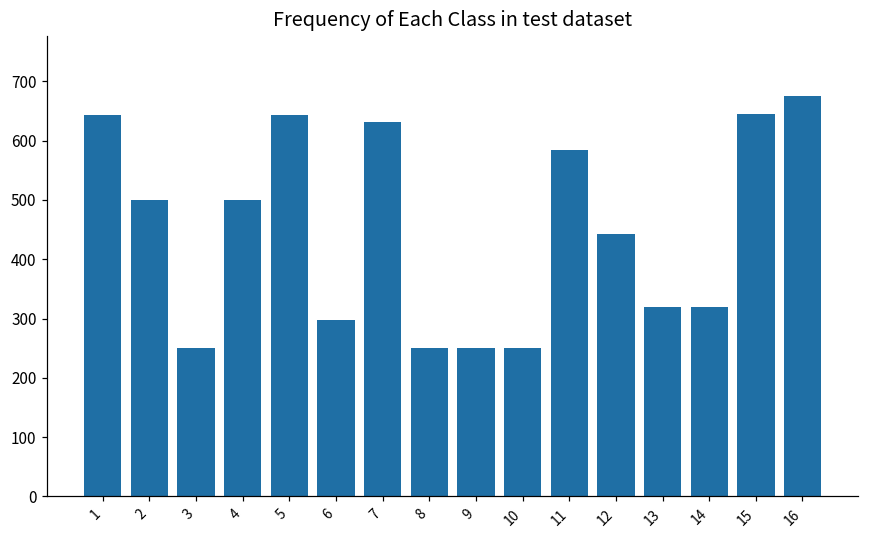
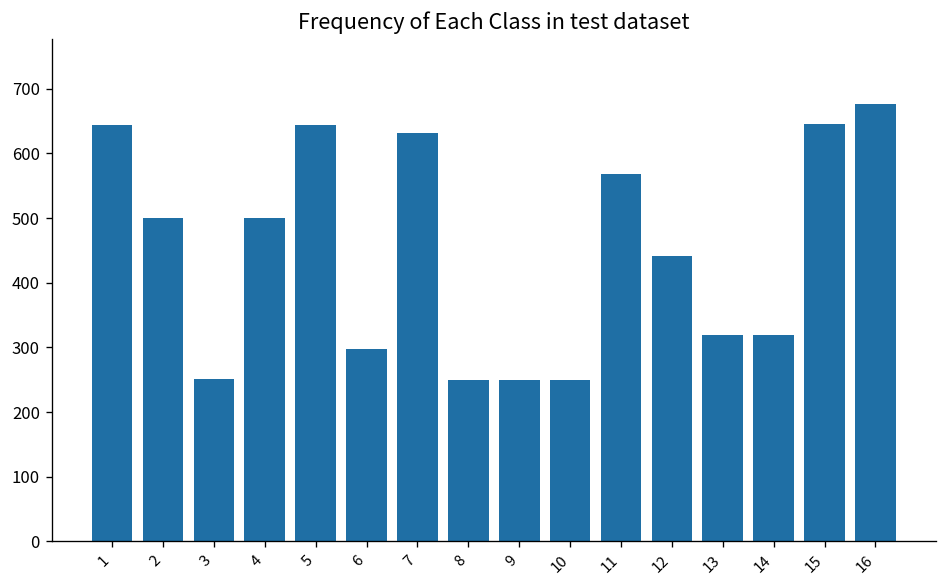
  {
    "1": 640,
    "2": 500,
    "3": 250,
    "4": 500,
    "5": 640,
    "6": 300,
    "7": 630,
    "8": 250,
    "9": 250,
    "10": 250,
-   "11": 590,
+   "11": 570,
    "12": 440,
    "13": 320,
    "14": 320,
    "15": 650,
    "16": 680
  }
